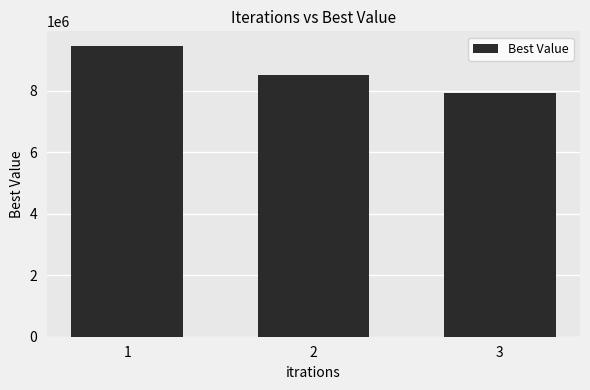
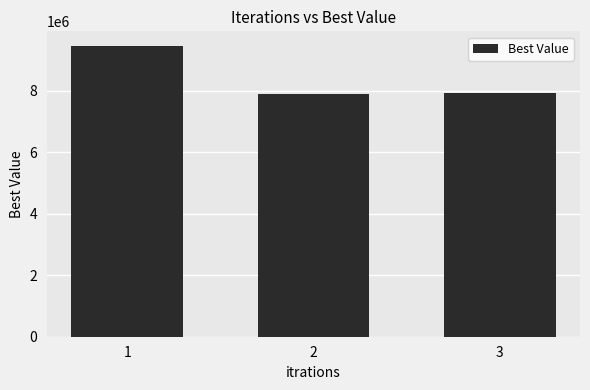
  {
    "1": 9500000,
-   "2": 8500000,
+   "2": 7900000,
    "3": 7900000
  }
